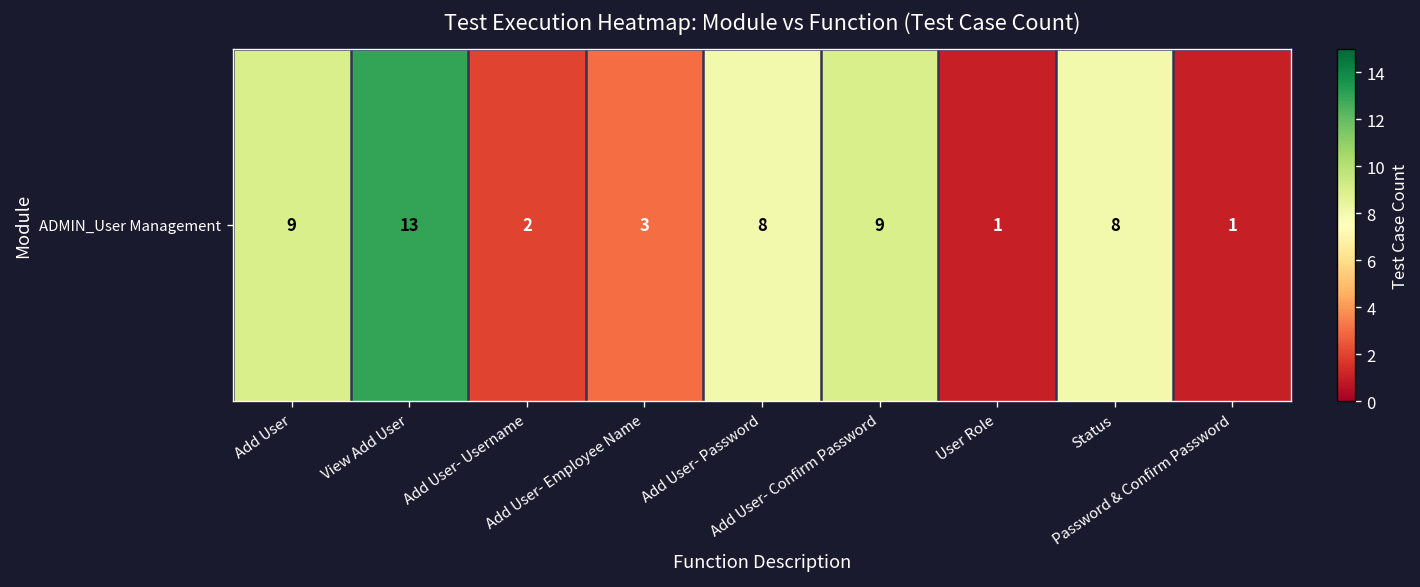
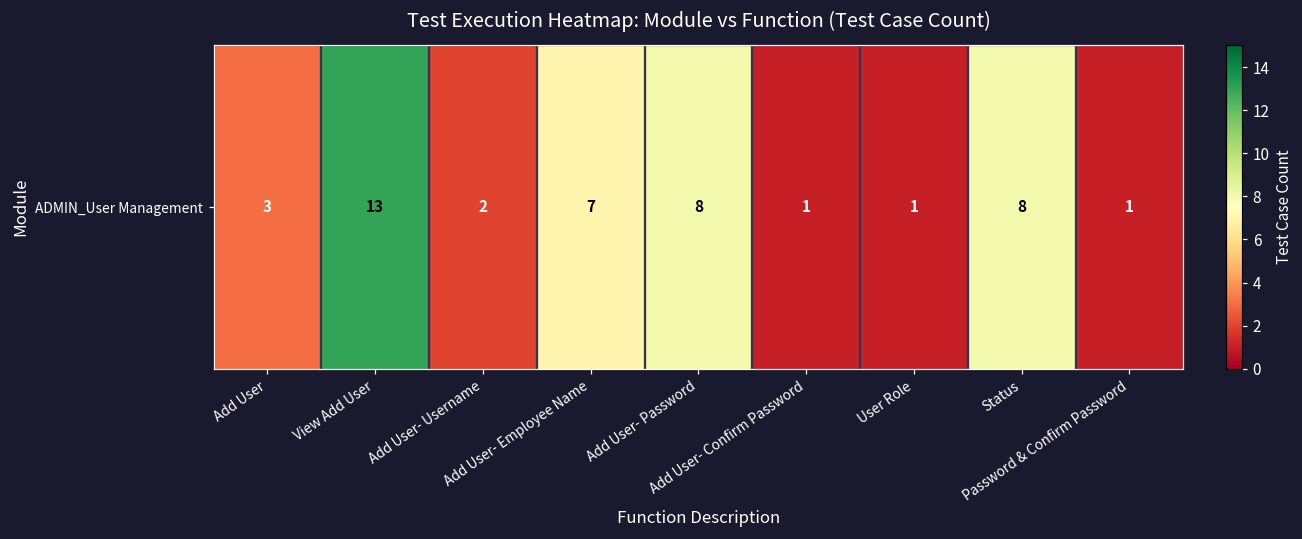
  {
    "ADMIN_User Management": {
-     "Add User": 9,
+     "Add User": 3,
      "View Add User": 13,
      "Add User- Username": 2,
-     "Add User- Employee Name": 3,
+     "Add User- Employee Name": 7,
      "Add User- Password": 8,
-     "Add User- Confirm Password": 9,
+     "Add User- Confirm Password": 1,
      "User Role": 1,
      "Status": 8,
      "Password & Confirm Password": 1
    }
  }
